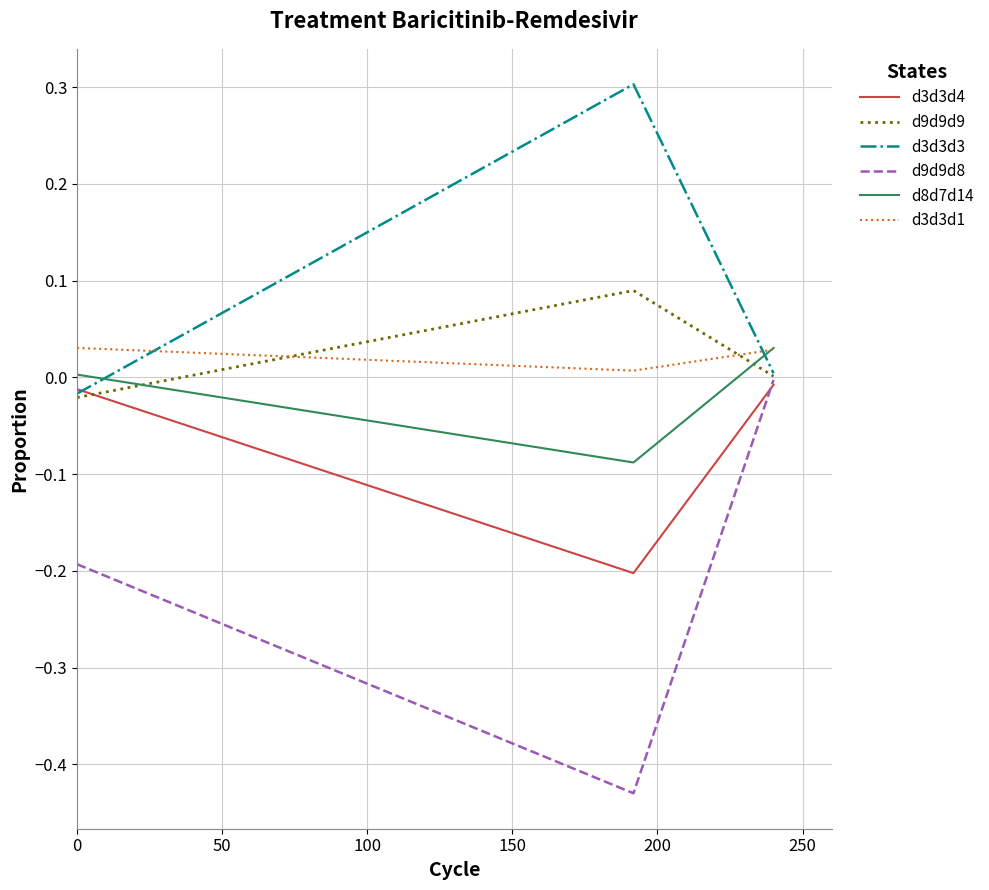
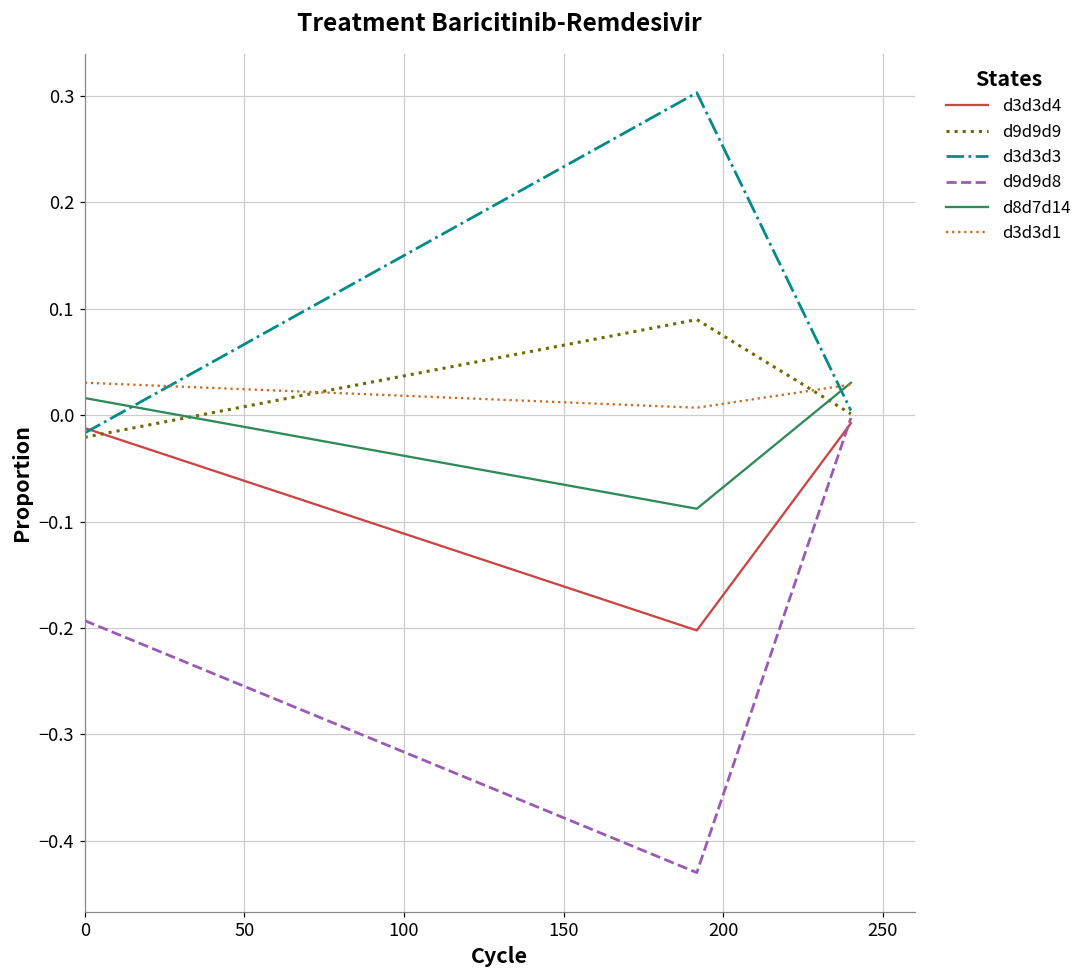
  {
    "d9d9d9": {
      "0": -0.02
    },
    "d3d3d3": {
      "0": -0.02
    },
    "d9d9d8": {
      "0": -0.19
    },
    "d8d7d14": {
-     "0": 0.00
+     "0": 0.02
    }
  }
